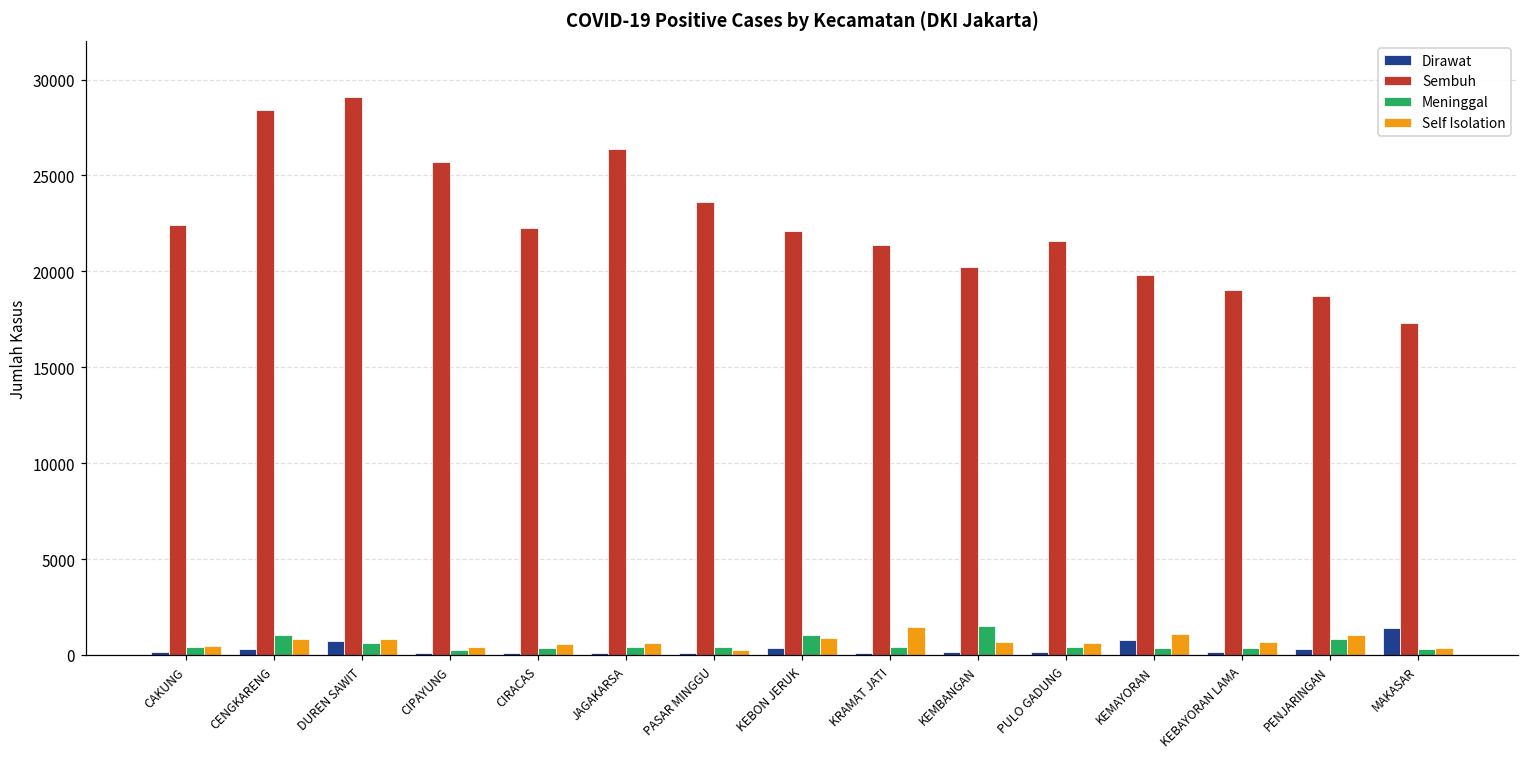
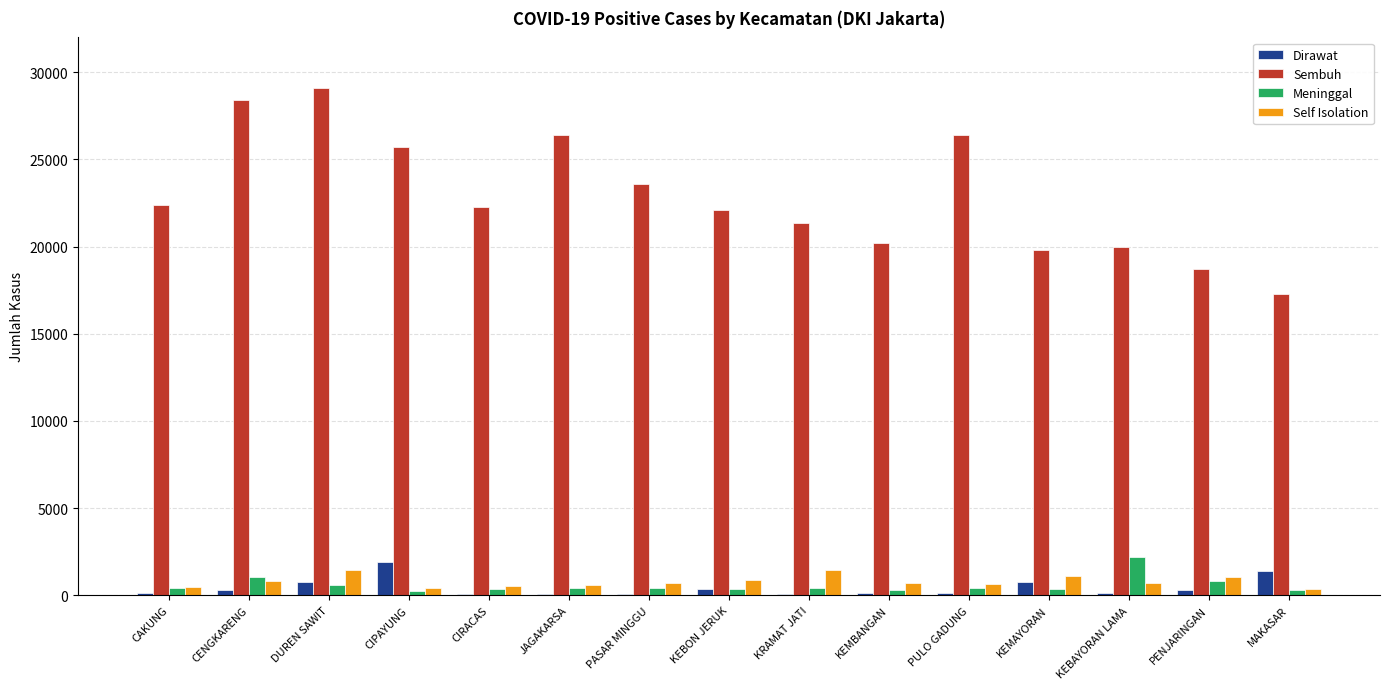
  {
    "Dirawat": {
      "CENGKARENG": 300,
      "DUREN SAWIT": 700,
-     "CIPAYUNG": 100,
+     "CIPAYUNG": 1900,
      "KEBON JERUK": 300,
      "PULO GADUNG": 200,
      "KEMAYORAN": 800,
      "KEBAYORAN LAMA": 200,
      "PENJARINGAN": 300,
      "MAKASAR": 1400
    },
    "Sembuh": {
      "CAKUNG": 22400,
      "CENGKARENG": 28400,
      "DUREN SAWIT": 29100,
      "CIPAYUNG": 25700,
      "CIRACAS": 22300,
      "JAGAKARSA": 26400,
      "PASAR MINGGU": 23600,
      "KEBON JERUK": 22100,
      "KRAMAT JATI": 21400,
      "KEMBANGAN": 20200,
-     "PULO GADUNG": 21600,
+     "PULO GADUNG": 26400,
      "KEMAYORAN": 19800,
-     "KEBAYORAN LAMA": 19000,
+     "KEBAYORAN LAMA": 20000,
      "PENJARINGAN": 18700,
      "MAKASAR": 17300
    },
    "Meninggal": {
      "CAKUNG": 400,
      "CENGKARENG": 1000,
      "DUREN SAWIT": 600,
      "CIPAYUNG": 300,
      "CIRACAS": 400,
      "JAGAKARSA": 400,
      "PASAR MINGGU": 400,
-     "KEBON JERUK": 1000,
+     "KEBON JERUK": 400,
      "KRAMAT JATI": 400,
-     "KEMBANGAN": 1500,
+     "KEMBANGAN": 300,
      "PULO GADUNG": 400,
      "KEMAYORAN": 400,
-     "KEBAYORAN LAMA": 400,
+     "KEBAYORAN LAMA": 2200,
      "PENJARINGAN": 800,
      "MAKASAR": 300
    },
    "Self Isolation": {
      "CAKUNG": 500,
      "CENGKARENG": 800,
-     "DUREN SAWIT": 800,
+     "DUREN SAWIT": 1400,
      "CIPAYUNG": 400,
      "CIRACAS": 500,
      "JAGAKARSA": 600,
-     "PASAR MINGGU": 200,
+     "PASAR MINGGU": 700,
      "KEBON JERUK": 900,
      "KRAMAT JATI": 1400,
      "KEMBANGAN": 700,
      "PULO GADUNG": 600,
      "KEMAYORAN": 1100,
      "KEBAYORAN LAMA": 700,
      "PENJARINGAN": 1000,
      "MAKASAR": 400
    }
  }
